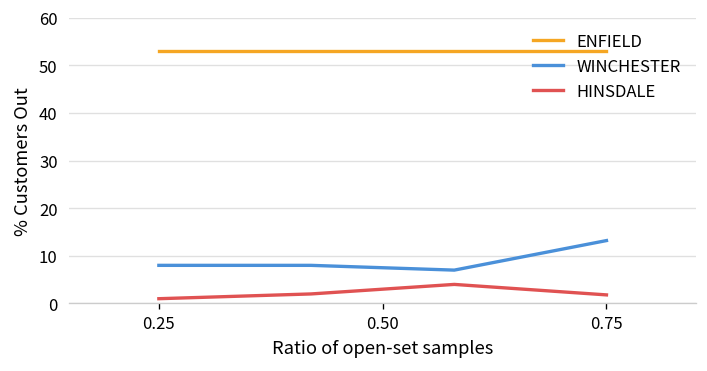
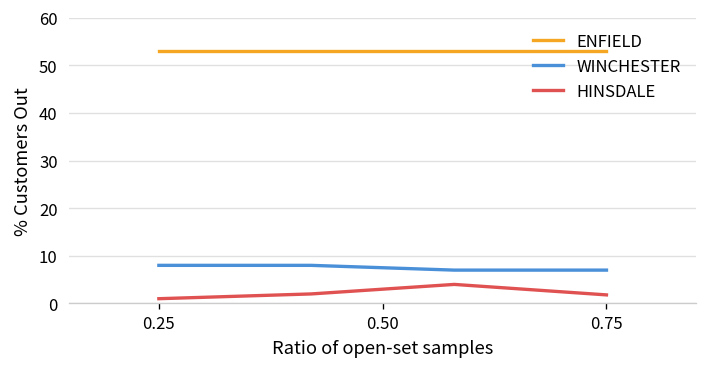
  {
    "ENFIELD": {
      "0.25": 53,
      "0.75": 53
    },
    "WINCHESTER": {
      "0.25": 8,
-     "0.75": 13
+     "0.75": 7
    },
    "HINSDALE": {
      "0.25": 1,
      "0.75": 2
    }
  }
